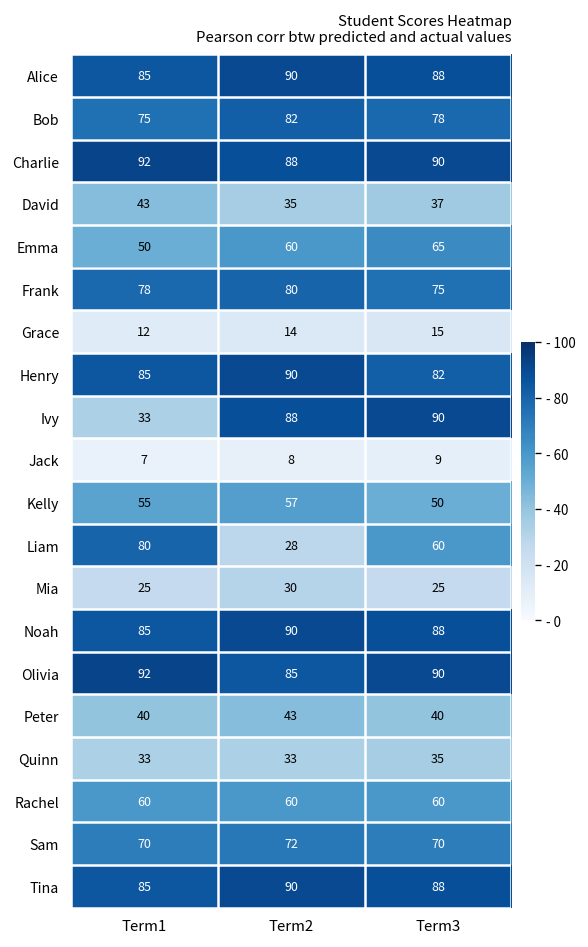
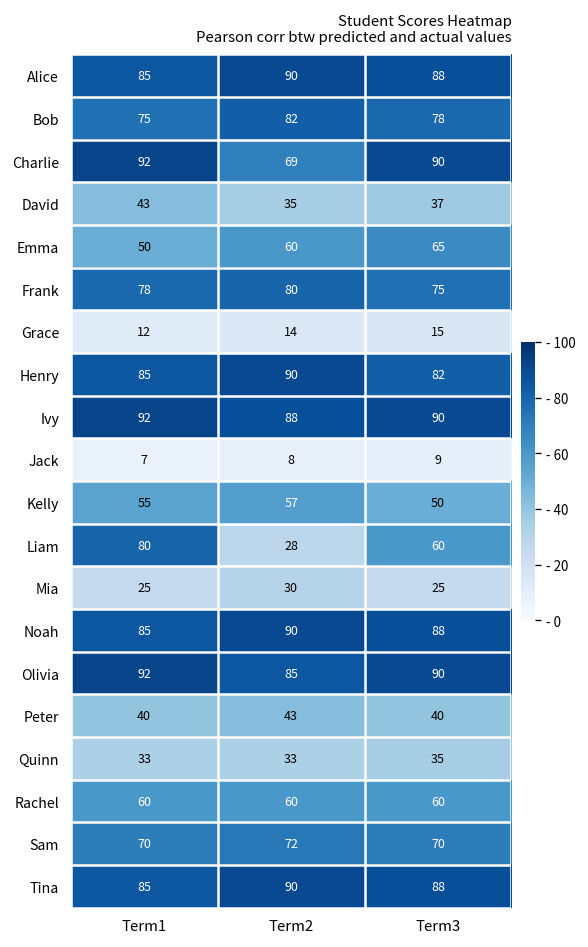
  {
    "Alice": {
      "Term1": 85,
      "Term2": 90,
      "Term3": 88
    },
    "Bob": {
      "Term1": 75,
      "Term2": 82,
      "Term3": 78
    },
    "Charlie": {
      "Term1": 92,
-     "Term2": 88,
+     "Term2": 69,
      "Term3": 90
    },
    "David": {
      "Term1": 43,
      "Term2": 35,
      "Term3": 37
    },
    "Emma": {
      "Term1": 50,
      "Term2": 60,
      "Term3": 65
    },
    "Frank": {
      "Term1": 78,
      "Term2": 80,
      "Term3": 75
    },
    "Grace": {
      "Term1": 12,
      "Term2": 14,
      "Term3": 15
    },
    "Henry": {
      "Term1": 85,
      "Term2": 90,
      "Term3": 82
    },
    "Ivy": {
-     "Term1": 33,
+     "Term1": 92,
      "Term2": 88,
      "Term3": 90
    },
    "Jack": {
      "Term1": 7,
      "Term2": 8,
      "Term3": 9
    },
    "Kelly": {
      "Term1": 55,
      "Term2": 57,
      "Term3": 50
    },
    "Liam": {
      "Term1": 80,
      "Term2": 28,
      "Term3": 60
    },
    "Mia": {
      "Term1": 25,
      "Term2": 30,
      "Term3": 25
    },
    "Noah": {
      "Term1": 85,
      "Term2": 90,
      "Term3": 88
    },
    "Olivia": {
      "Term1": 92,
      "Term2": 85,
      "Term3": 90
    },
    "Peter": {
      "Term1": 40,
      "Term2": 43,
      "Term3": 40
    },
    "Quinn": {
      "Term1": 33,
      "Term2": 33,
      "Term3": 35
    },
    "Rachel": {
      "Term1": 60,
      "Term2": 60,
      "Term3": 60
    },
    "Sam": {
      "Term1": 70,
      "Term2": 72,
      "Term3": 70
    },
    "Tina": {
      "Term1": 85,
      "Term2": 90,
      "Term3": 88
    }
  }
